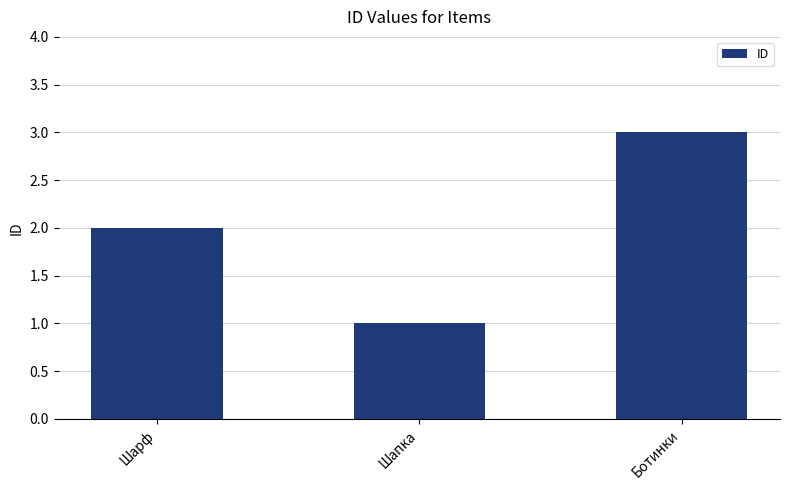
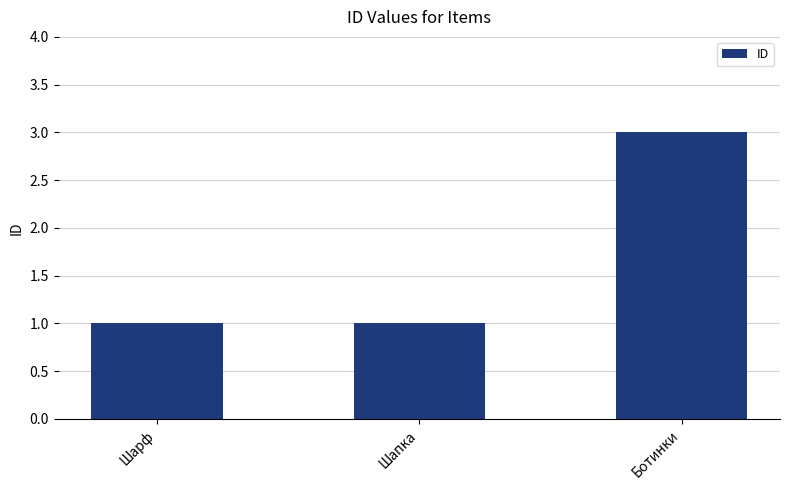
  {
-   "Шарф": 2,
+   "Шарф": 1,
    "Шапка": 1,
    "Ботинки": 3
  }
